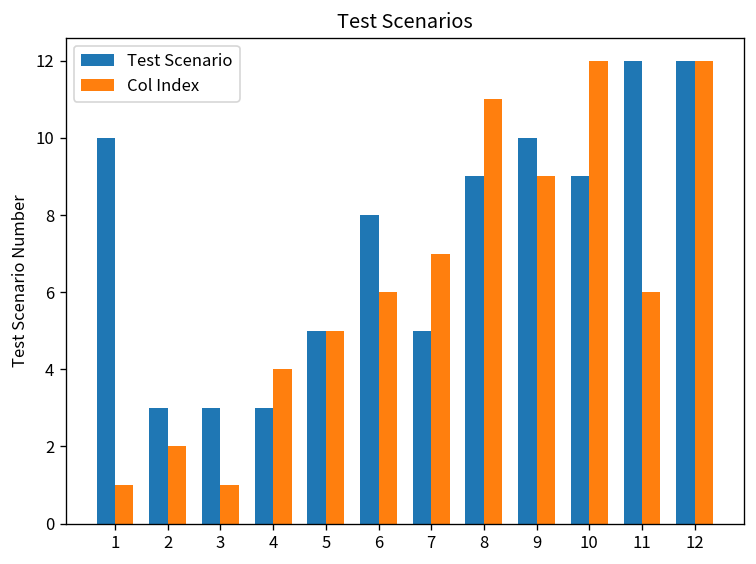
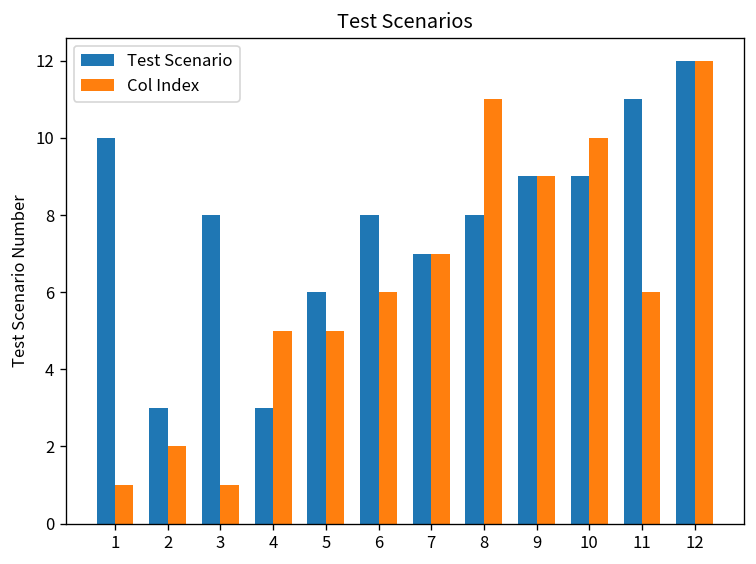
  {
    "Test Scenario": {
      "1": 10,
      "2": 3,
-     "3": 3,
+     "3": 8,
      "4": 3,
-     "5": 5,
+     "5": 6,
      "6": 8,
-     "7": 5,
-     "8": 9,
-     "9": 10,
+     "7": 7,
+     "8": 8,
+     "9": 9,
      "10": 9,
-     "11": 12,
+     "11": 11,
      "12": 12
    },
    "Col Index": {
      "1": 1,
      "2": 2,
      "3": 1,
-     "4": 4,
+     "4": 5,
      "5": 5,
      "6": 6,
      "7": 7,
      "8": 11,
      "9": 9,
-     "10": 12,
+     "10": 10,
      "11": 6,
      "12": 12
    }
  }
